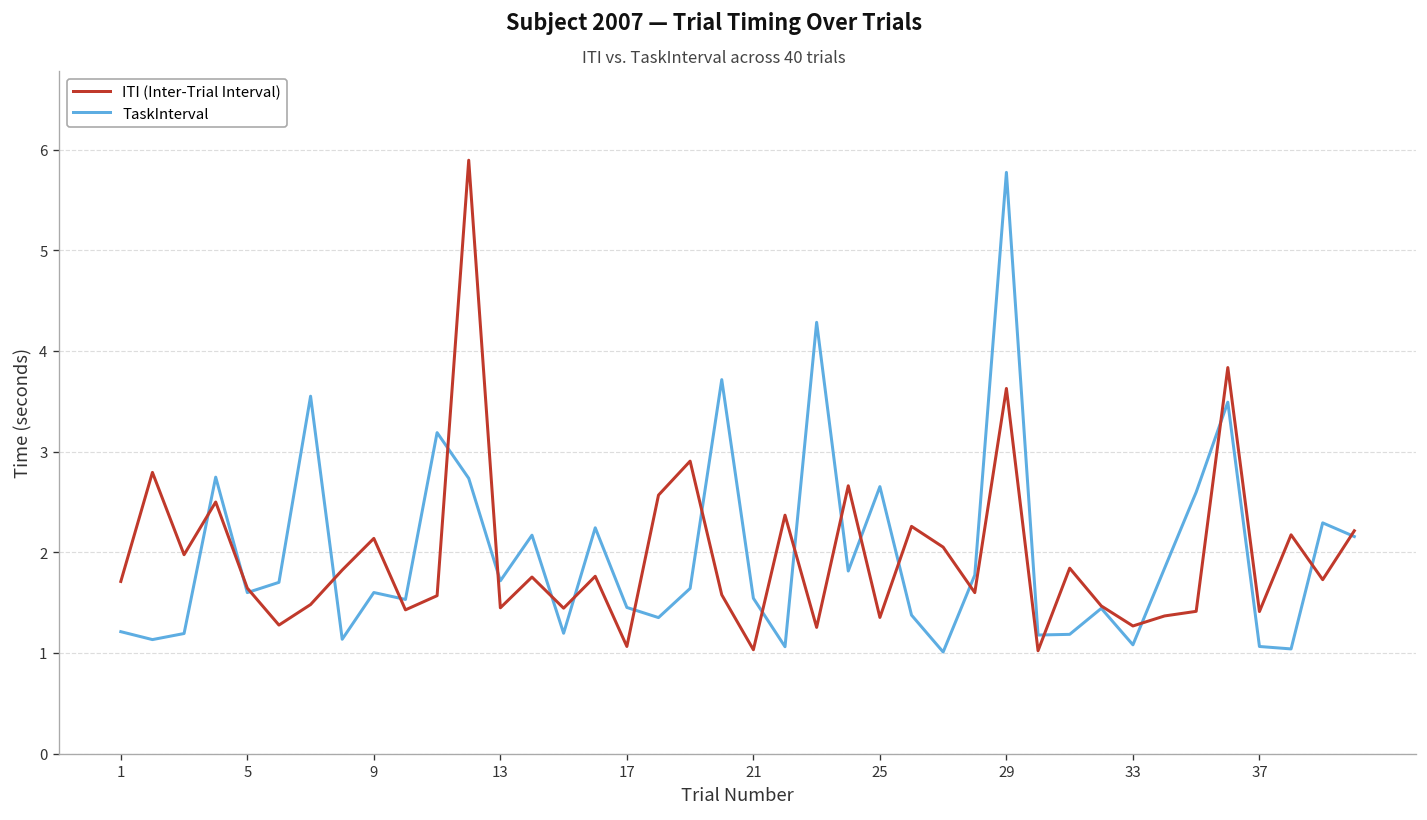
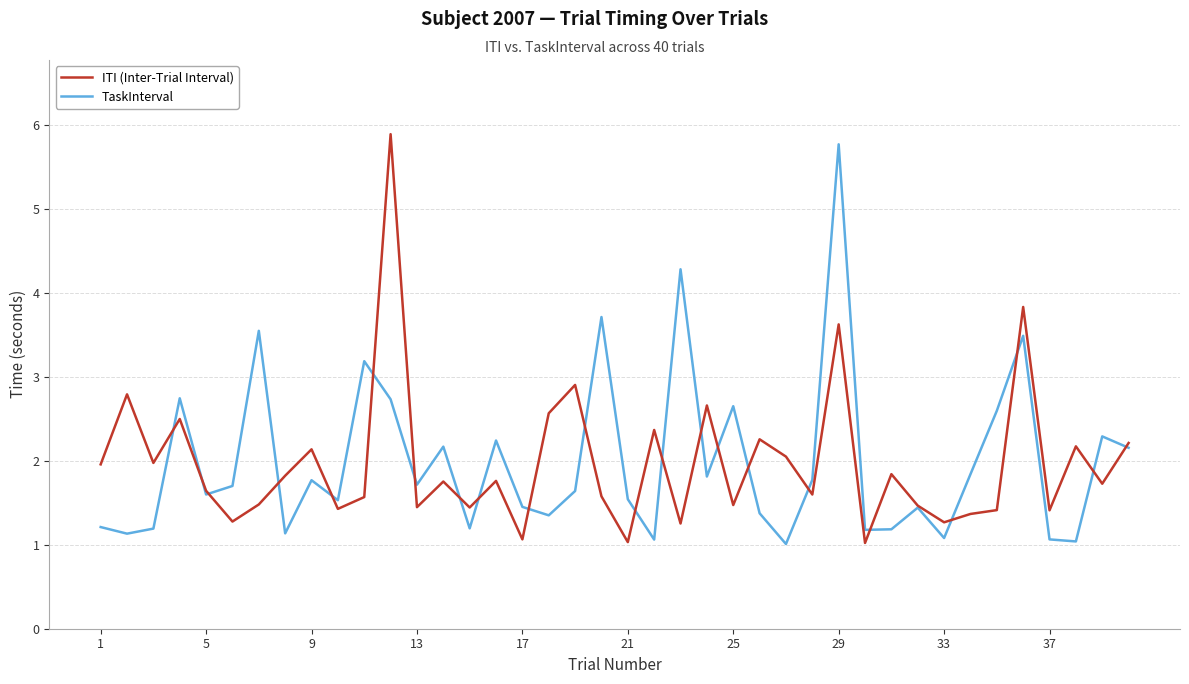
  {
    "ITI (Inter-Trial Interval)": {
-     "1": 1.7,
+     "1": 2.0,
      "5": 1.6,
      "9": 2.1,
      "13": 1.4,
      "17": 1.1,
      "21": 1.0,
-     "25": 1.4,
+     "25": 1.5,
      "29": 3.6,
      "33": 1.3,
      "37": 1.4
    },
    "TaskInterval": {
      "1": 1.2,
      "5": 1.6,
-     "9": 1.6,
+     "9": 1.8,
      "13": 1.7,
      "17": 1.5,
      "21": 1.5,
      "25": 2.7,
      "29": 5.8,
      "33": 1.1,
      "37": 1.1
    }
  }
